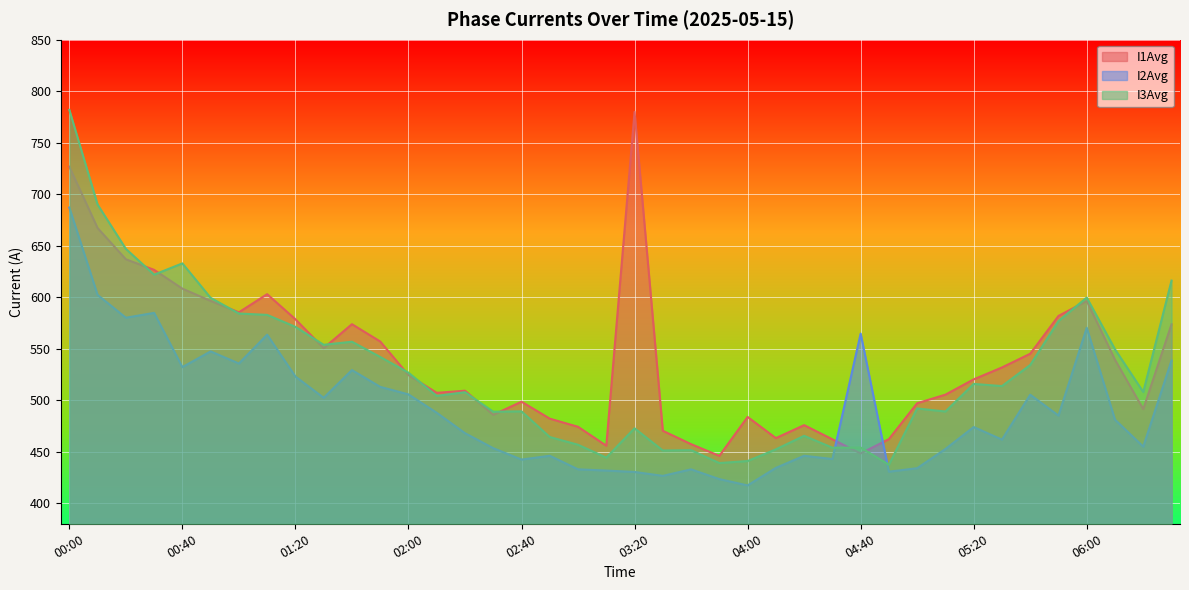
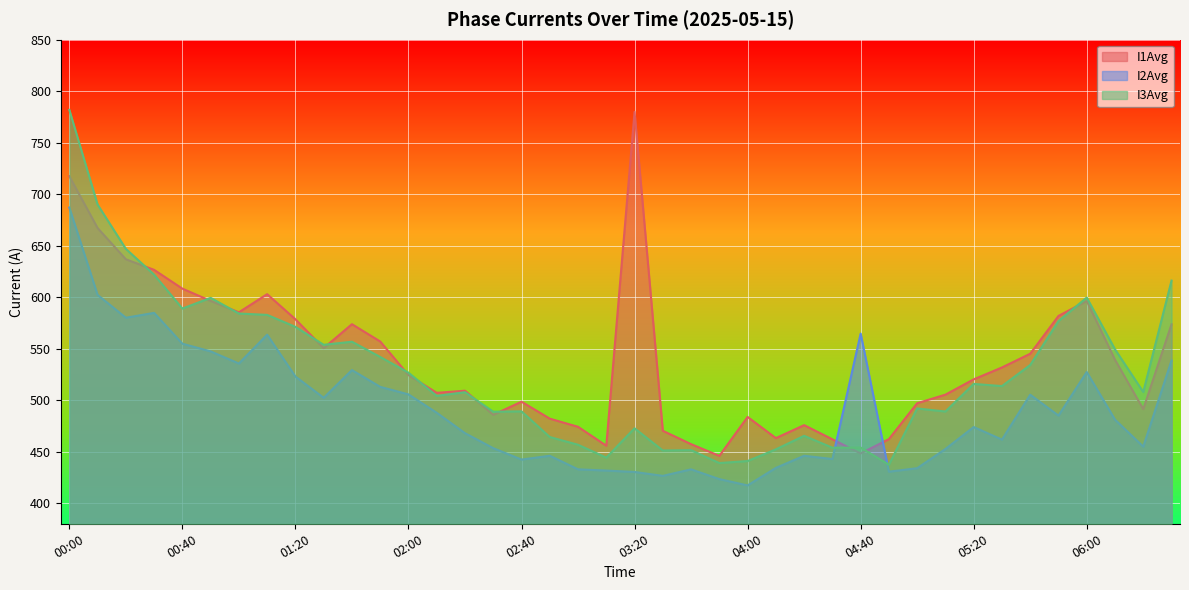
  {
    "I1Avg": {
-     "00:00": 727,
+     "00:00": 717,
      "00:40": 608,
      "01:20": 579,
      "02:40": 499,
      "03:20": 780,
      "04:00": 484,
      "04:40": 448,
      "05:20": 520,
      "06:00": 596
    },
    "I2Avg": {
      "00:00": 687,
-     "00:40": 532,
+     "00:40": 555,
      "01:20": 523,
      "02:00": 506,
      "02:40": 442,
      "03:20": 430,
      "04:00": 417,
      "04:40": 565,
      "05:20": 474,
-     "06:00": 570
+     "06:00": 527
    },
    "I3Avg": {
      "00:00": 782,
-     "00:40": 633,
+     "00:40": 589,
      "01:20": 571,
      "02:40": 489,
      "03:20": 473,
      "04:00": 441,
      "04:40": 454,
      "05:20": 516,
      "06:00": 600
    }
  }
